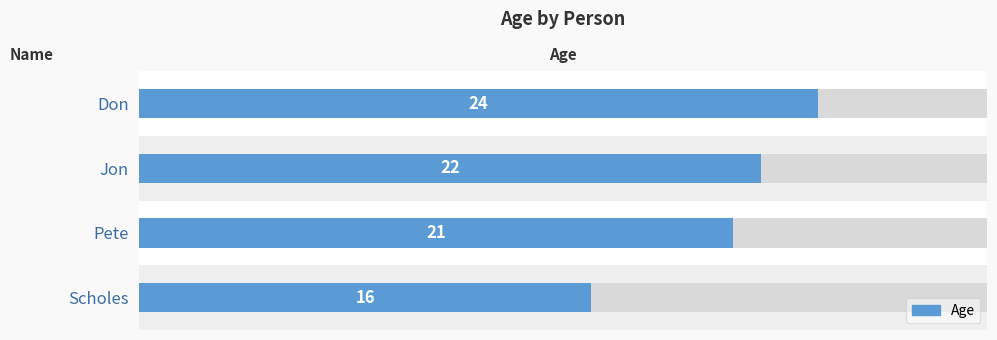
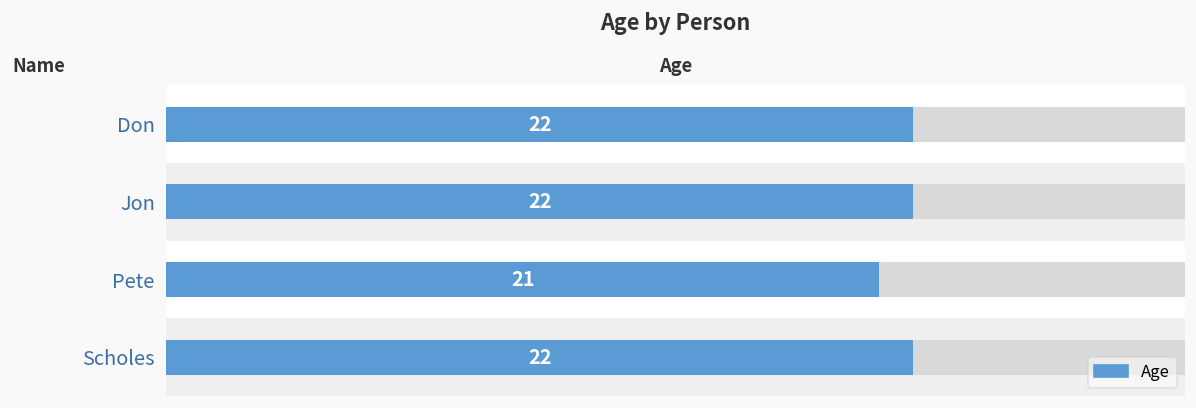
  {
    "Age": {
-     "Don": 24,
-     "Scholes": 16
+     "Don": 22,
+     "Scholes": 22
    }
  }
